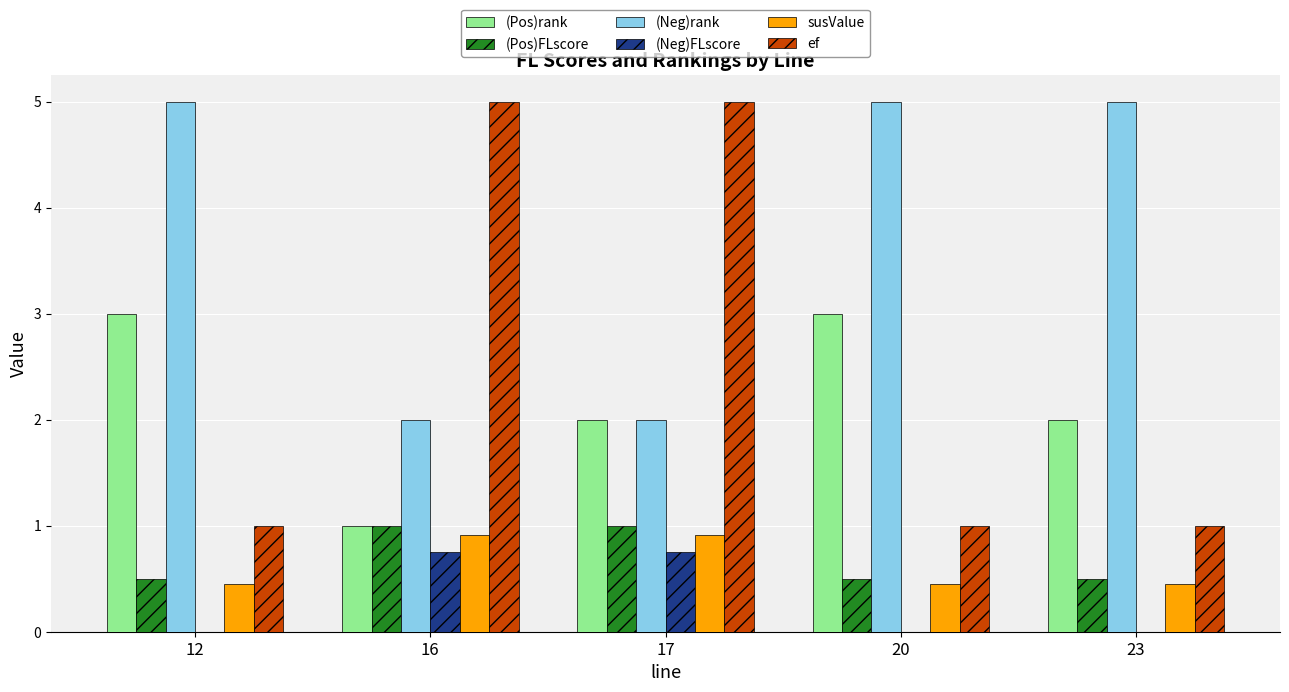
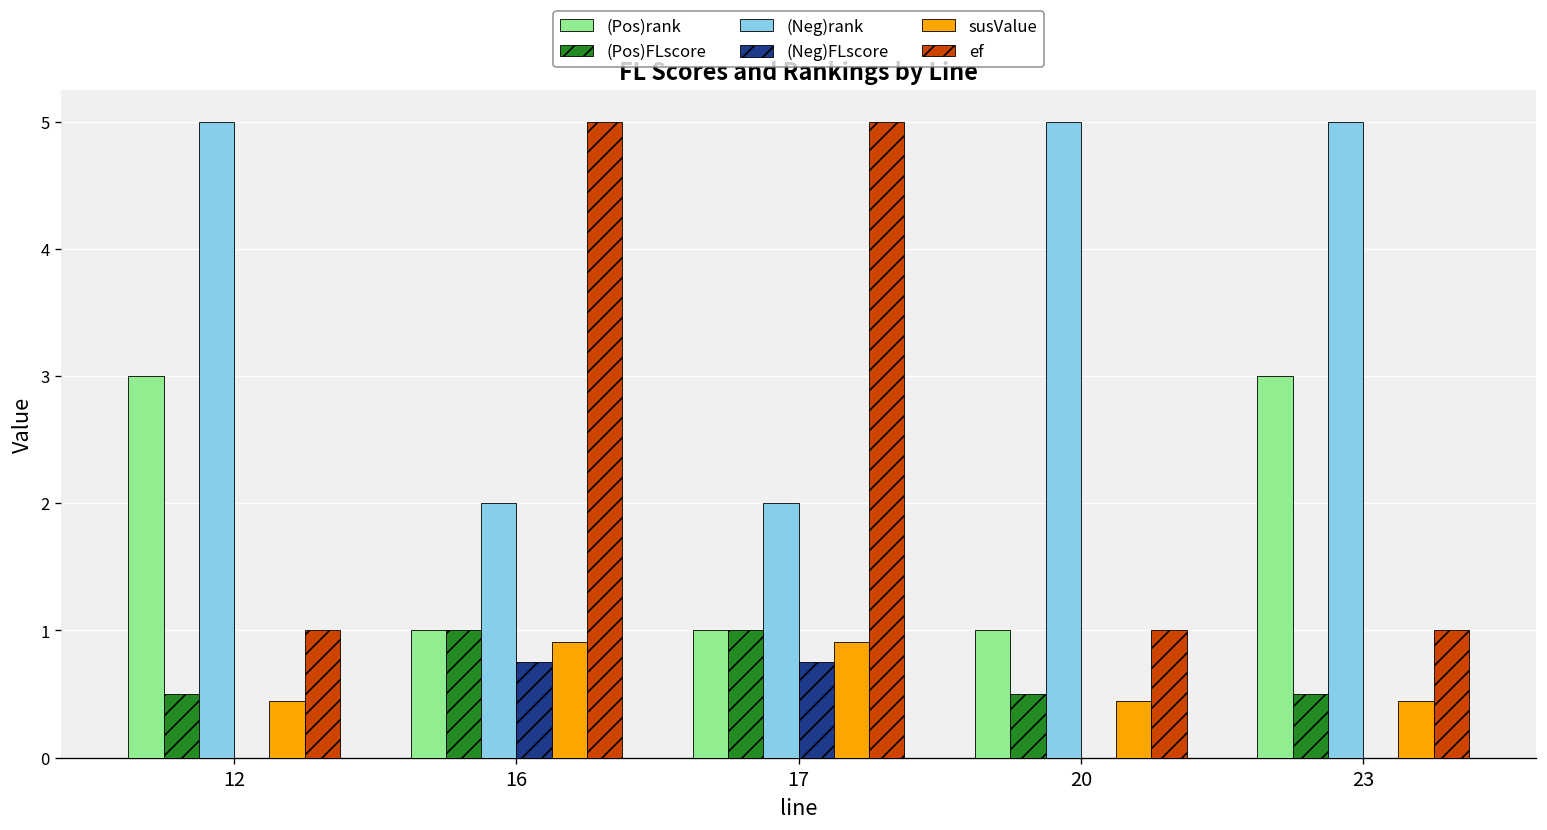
  {
    "(Pos)rank": {
      "12": 3,
      "16": 1,
-     "17": 2,
-     "20": 3,
-     "23": 2
+     "17": 1,
+     "20": 1,
+     "23": 3
    },
    "(Pos)FLscore": {
      "12": 0.50,
      "16": 1,
      "17": 1,
      "20": 0.50,
      "23": 0.50
    },
    "(Neg)rank": {
      "12": 5,
      "16": 2,
      "17": 2,
      "20": 5,
      "23": 5
    },
    "(Neg)FLscore": {
      "12": 0,
      "16": 0.75,
      "17": 0.75,
      "20": 0,
      "23": 0
    },
    "susValue": {
      "12": 0.45,
      "16": 0.91,
      "17": 0.91,
      "20": 0.45,
      "23": 0.45
    },
    "ef": {
      "12": 1,
      "16": 5,
      "17": 5,
      "20": 1,
      "23": 1
    }
  }
